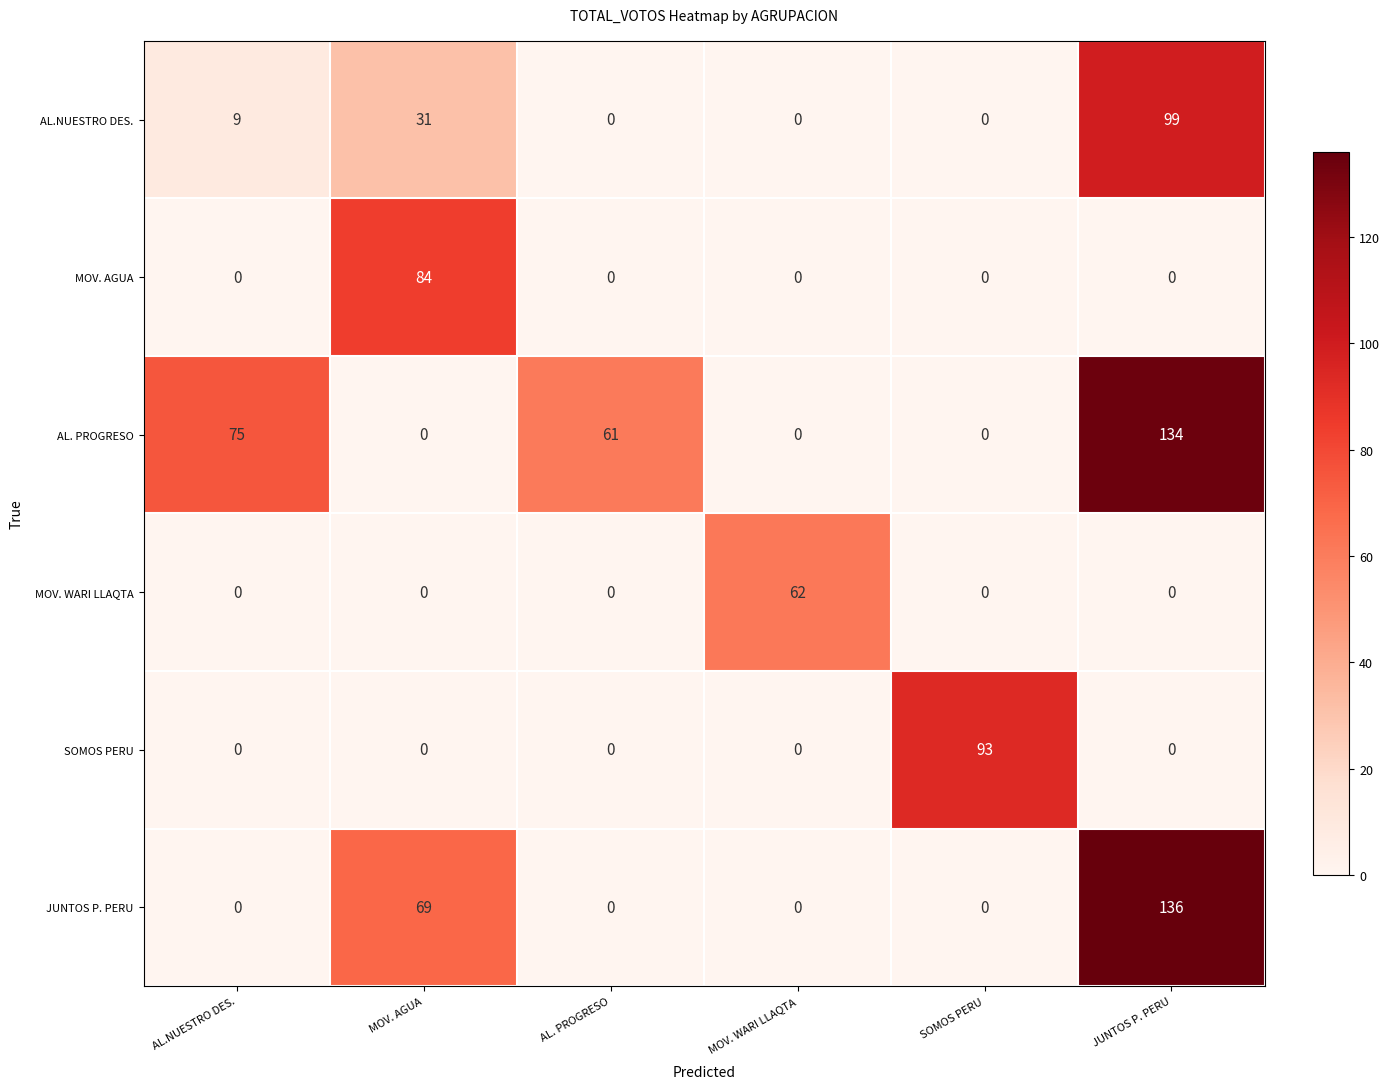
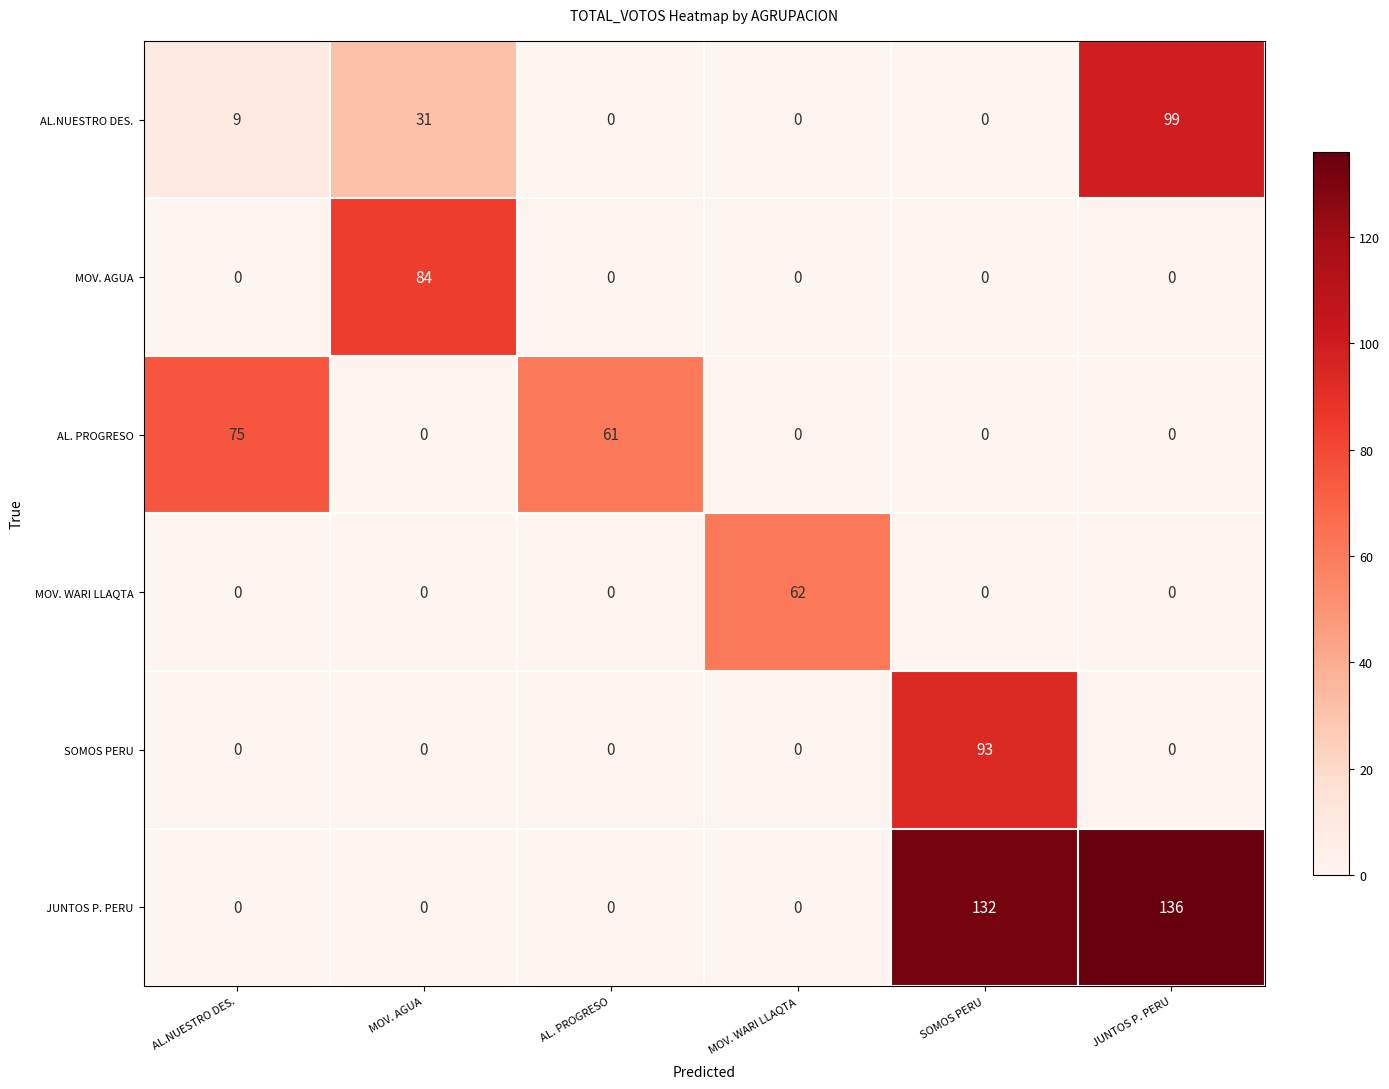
  {
    "AL.NUESTRO DES.": {
      "AL.NUESTRO DES.": 9,
      "MOV. AGUA": 31,
      "AL. PROGRESO": 0,
      "MOV. WARI LLAQTA": 0,
      "SOMOS PERU": 0,
      "JUNTOS P. PERU": 99
    },
    "MOV. AGUA": {
      "AL.NUESTRO DES.": 0,
      "MOV. AGUA": 84,
      "AL. PROGRESO": 0,
      "MOV. WARI LLAQTA": 0,
      "SOMOS PERU": 0,
      "JUNTOS P. PERU": 0
    },
    "AL. PROGRESO": {
      "AL.NUESTRO DES.": 75,
      "MOV. AGUA": 0,
      "AL. PROGRESO": 61,
      "MOV. WARI LLAQTA": 0,
      "SOMOS PERU": 0,
-     "JUNTOS P. PERU": 134
+     "JUNTOS P. PERU": 0
    },
    "MOV. WARI LLAQTA": {
      "AL.NUESTRO DES.": 0,
      "MOV. AGUA": 0,
      "AL. PROGRESO": 0,
      "MOV. WARI LLAQTA": 62,
      "SOMOS PERU": 0,
      "JUNTOS P. PERU": 0
    },
    "SOMOS PERU": {
      "AL.NUESTRO DES.": 0,
      "MOV. AGUA": 0,
      "AL. PROGRESO": 0,
      "MOV. WARI LLAQTA": 0,
      "SOMOS PERU": 93,
      "JUNTOS P. PERU": 0
    },
    "JUNTOS P. PERU": {
      "AL.NUESTRO DES.": 0,
-     "MOV. AGUA": 69,
+     "MOV. AGUA": 0,
      "AL. PROGRESO": 0,
      "MOV. WARI LLAQTA": 0,
-     "SOMOS PERU": 0,
+     "SOMOS PERU": 132,
      "JUNTOS P. PERU": 136
    }
  }
